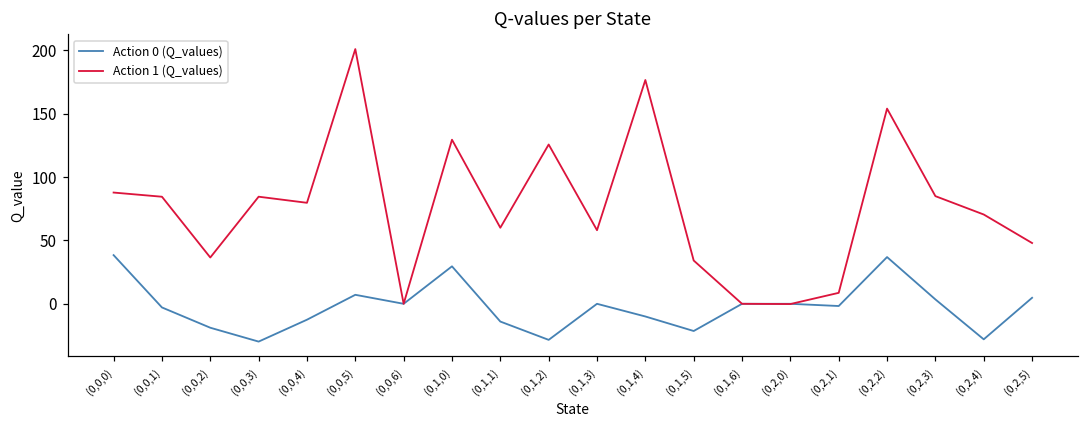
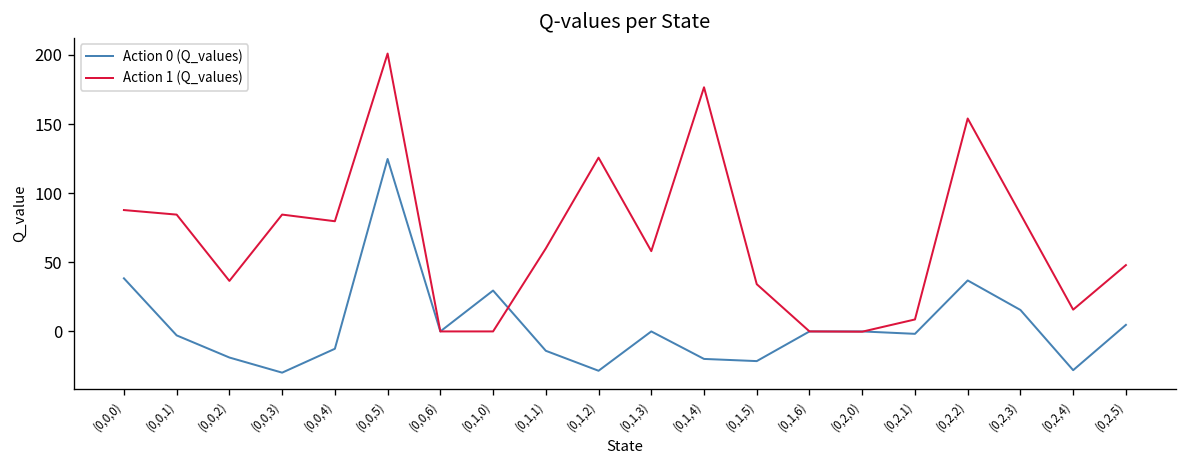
  {
    "Action 0 (Q_values)": {
      "(0,0,0)": 38,
      "(0,0,1)": -3,
      "(0,0,2)": -19,
      "(0,0,3)": -30,
      "(0,0,4)": -13,
-     "(0,0,5)": 7,
+     "(0,0,5)": 125,
      "(0,1,0)": 30,
      "(0,1,1)": -14,
      "(0,1,2)": -28,
      "(0,1,3)": 0,
-     "(0,1,4)": -10,
+     "(0,1,4)": -20,
      "(0,1,5)": -21,
      "(0,2,1)": -2,
      "(0,2,2)": 37,
-     "(0,2,3)": 3,
+     "(0,2,3)": 16,
      "(0,2,4)": -28,
      "(0,2,5)": 5
    },
    "Action 1 (Q_values)": {
      "(0,0,0)": 88,
      "(0,0,1)": 85,
      "(0,0,2)": 37,
      "(0,0,3)": 85,
      "(0,0,4)": 80,
      "(0,0,5)": 201,
-     "(0,1,0)": 130,
+     "(0,1,0)": 0,
      "(0,1,1)": 60,
      "(0,1,2)": 126,
      "(0,1,3)": 58,
      "(0,1,4)": 177,
      "(0,1,5)": 34,
      "(0,2,1)": 9,
      "(0,2,2)": 154,
      "(0,2,3)": 85,
-     "(0,2,4)": 70,
+     "(0,2,4)": 16,
      "(0,2,5)": 48
    }
  }
